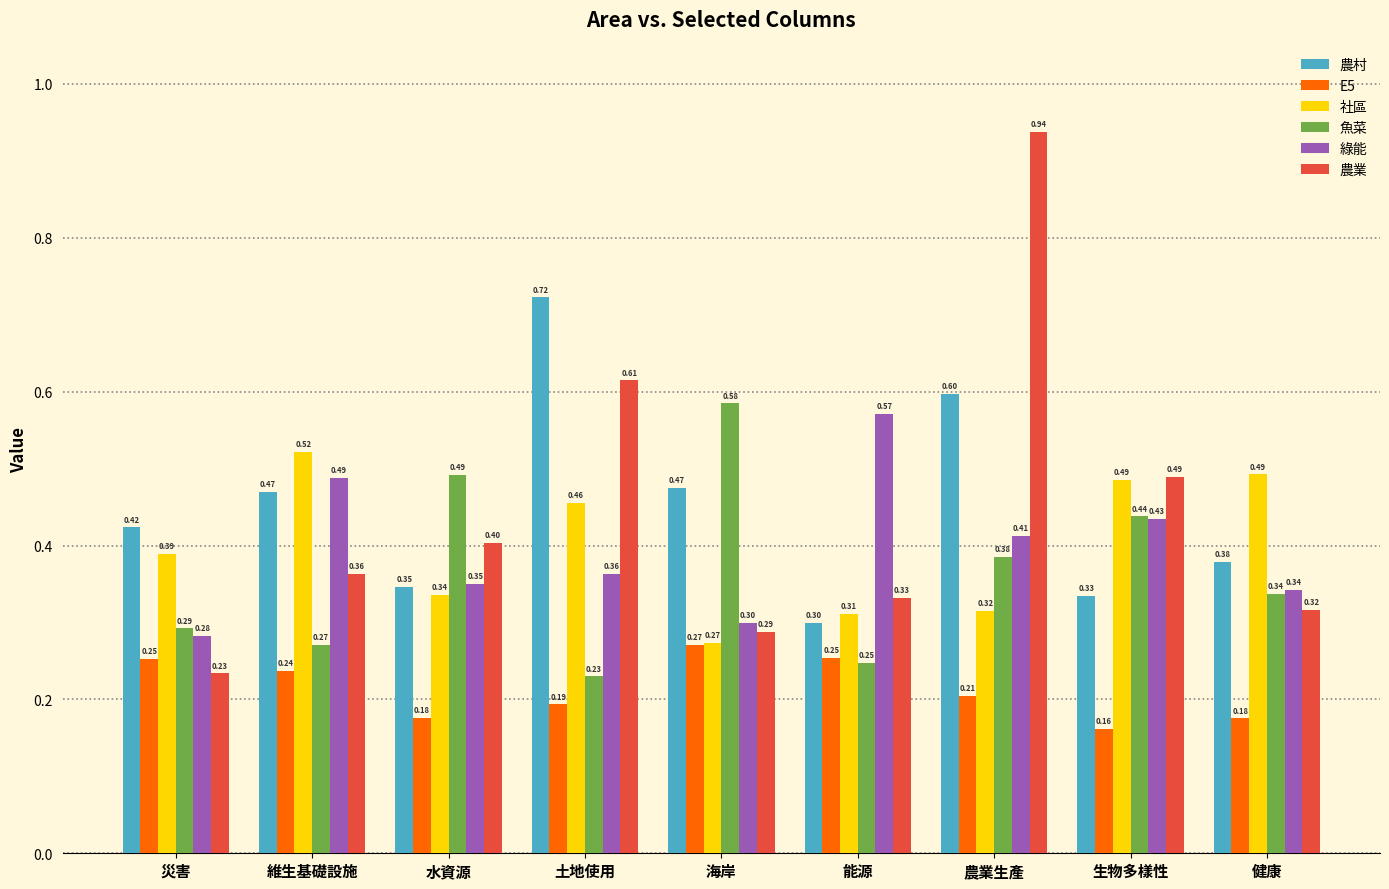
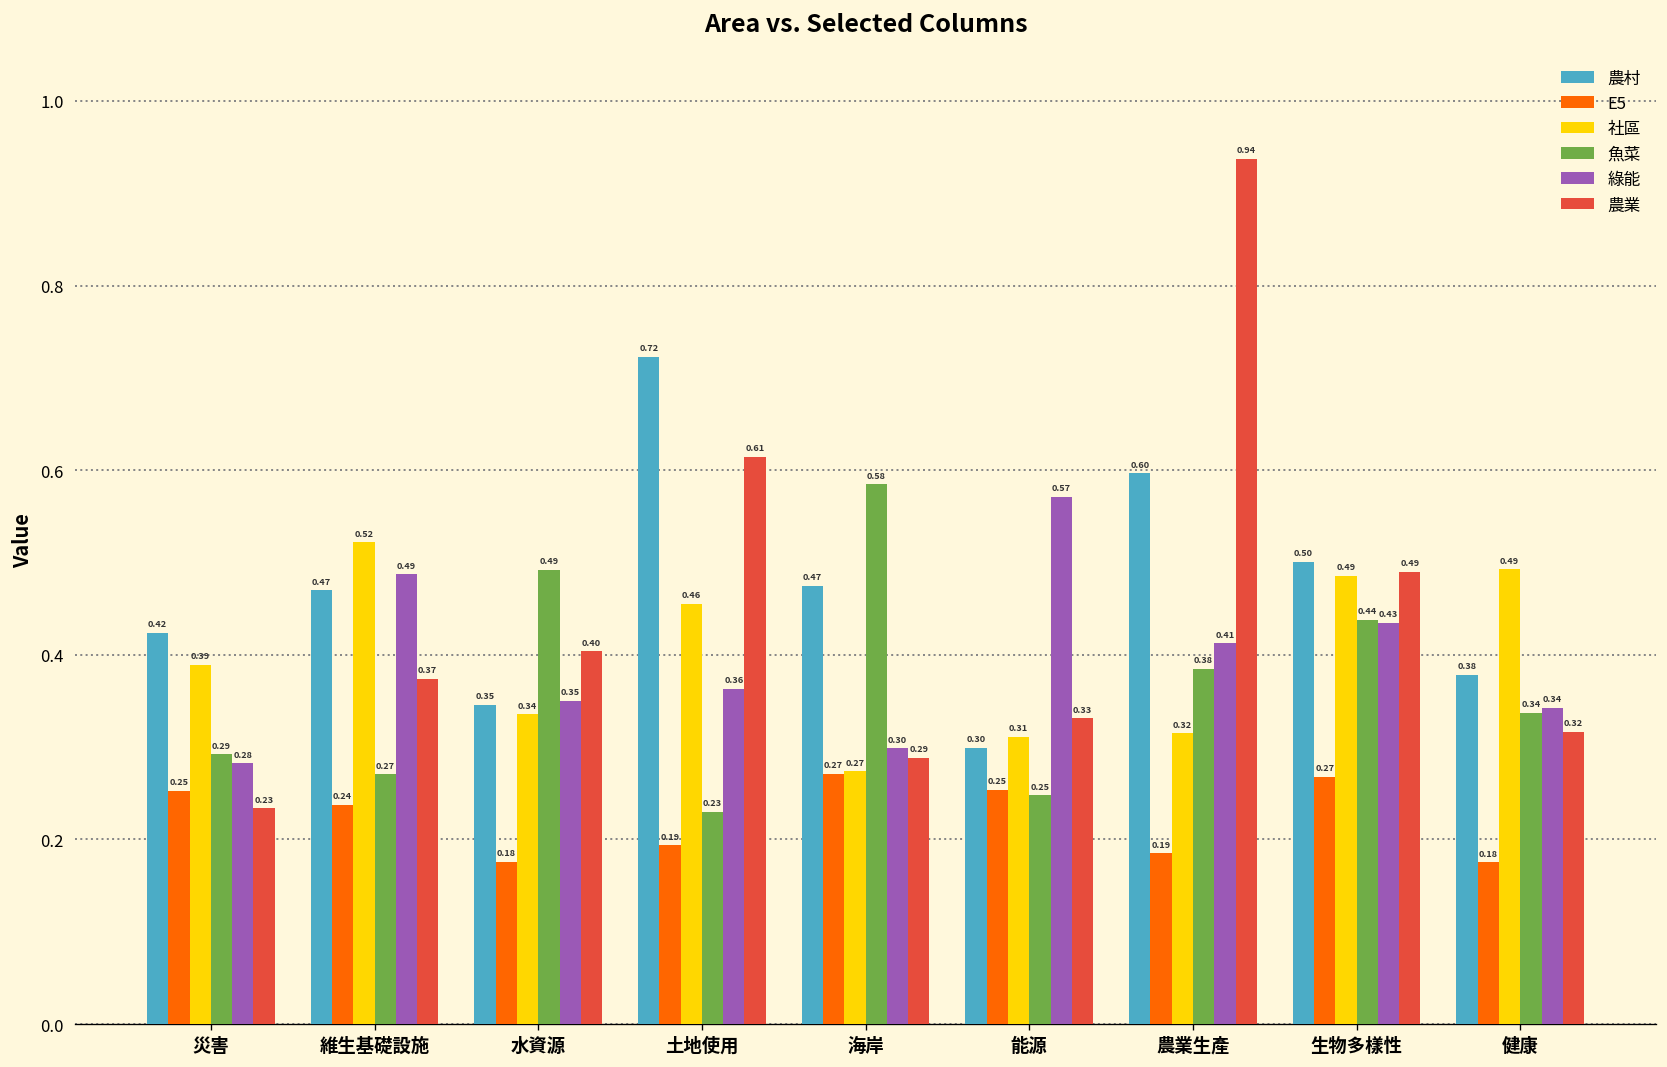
  {
    "農村": {
      "災害": 0.42,
      "維生基礎設施": 0.47,
      "水資源": 0.35,
      "土地使用": 0.72,
      "海岸": 0.47,
      "能源": 0.30,
      "農業生產": 0.60,
-     "生物多樣性": 0.33,
+     "生物多樣性": 0.50,
      "健康": 0.38
    },
    "E5": {
      "災害": 0.25,
      "維生基礎設施": 0.24,
      "水資源": 0.18,
      "土地使用": 0.19,
      "海岸": 0.27,
      "能源": 0.25,
-     "農業生產": 0.21,
-     "生物多樣性": 0.16,
+     "農業生產": 0.19,
+     "生物多樣性": 0.27,
      "健康": 0.18
    },
    "社區": {
      "災害": 0.39,
      "維生基礎設施": 0.52,
      "水資源": 0.34,
      "土地使用": 0.46,
      "海岸": 0.27,
      "能源": 0.31,
      "農業生產": 0.32,
      "生物多樣性": 0.49,
      "健康": 0.49
    },
    "魚菜": {
      "災害": 0.29,
      "維生基礎設施": 0.27,
      "水資源": 0.49,
      "土地使用": 0.23,
      "海岸": 0.58,
      "能源": 0.25,
      "農業生產": 0.38,
      "生物多樣性": 0.44,
      "健康": 0.34
    },
    "綠能": {
      "災害": 0.28,
      "維生基礎設施": 0.49,
      "水資源": 0.35,
      "土地使用": 0.36,
      "海岸": 0.30,
      "能源": 0.57,
      "農業生產": 0.41,
      "生物多樣性": 0.43,
      "健康": 0.34
    },
    "農業": {
      "災害": 0.23,
-     "維生基礎設施": 0.36,
+     "維生基礎設施": 0.37,
      "水資源": 0.40,
      "土地使用": 0.61,
      "海岸": 0.29,
      "能源": 0.33,
      "農業生產": 0.94,
      "生物多樣性": 0.49,
      "健康": 0.32
    }
  }
